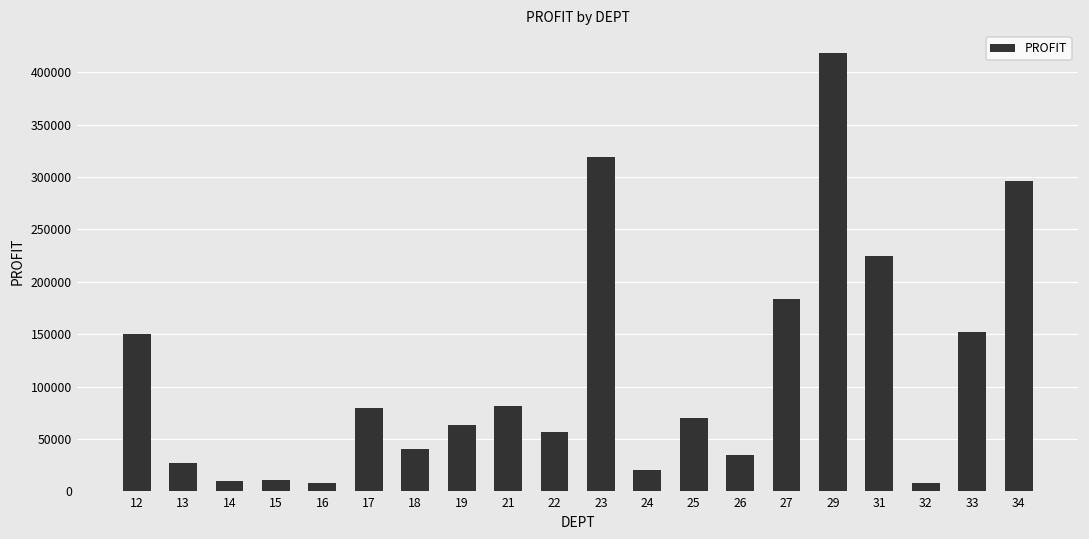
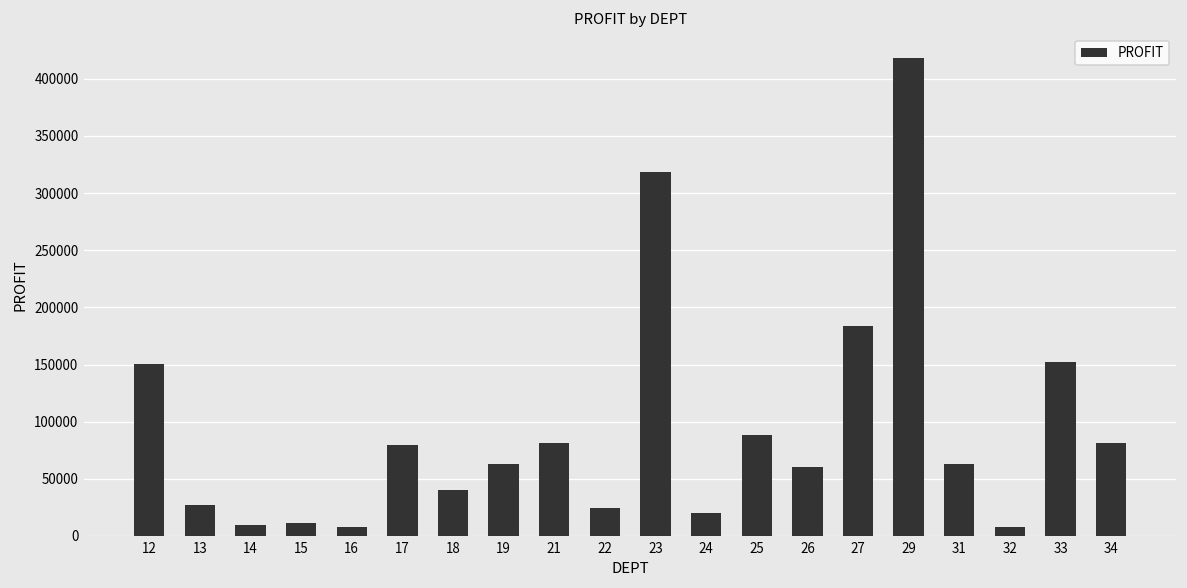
  {
    "12": 150000,
    "13": 30000,
    "14": 10000,
    "15": 10000,
    "16": 10000,
    "17": 80000,
    "18": 40000,
    "19": 60000,
    "21": 80000,
-   "22": 60000,
+   "22": 20000,
    "23": 320000,
    "24": 20000,
-   "25": 70000,
-   "26": 30000,
+   "25": 90000,
+   "26": 60000,
    "27": 180000,
    "29": 420000,
-   "31": 220000,
+   "31": 60000,
    "32": 10000,
    "33": 150000,
-   "34": 300000
+   "34": 80000
  }
